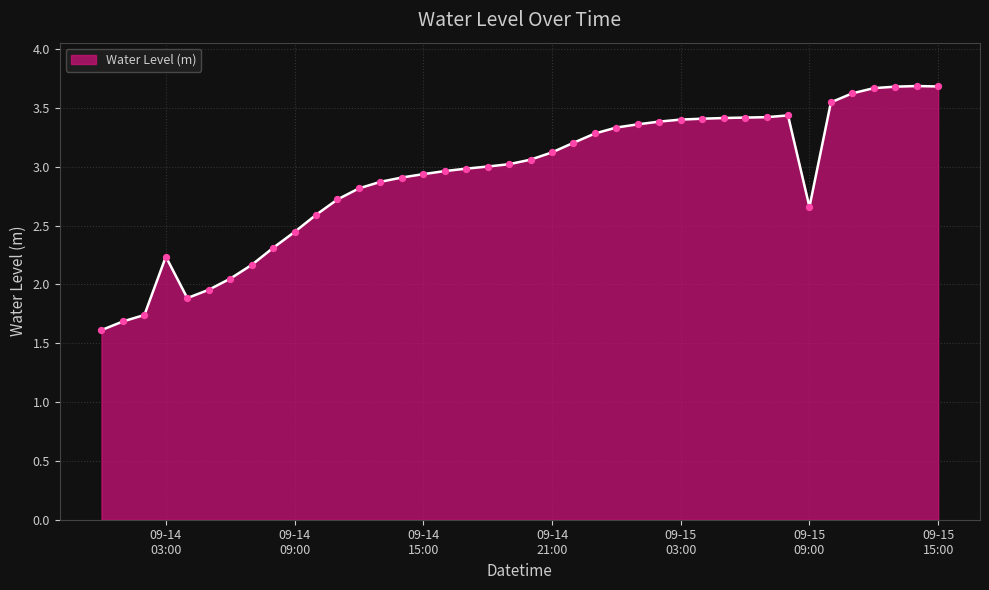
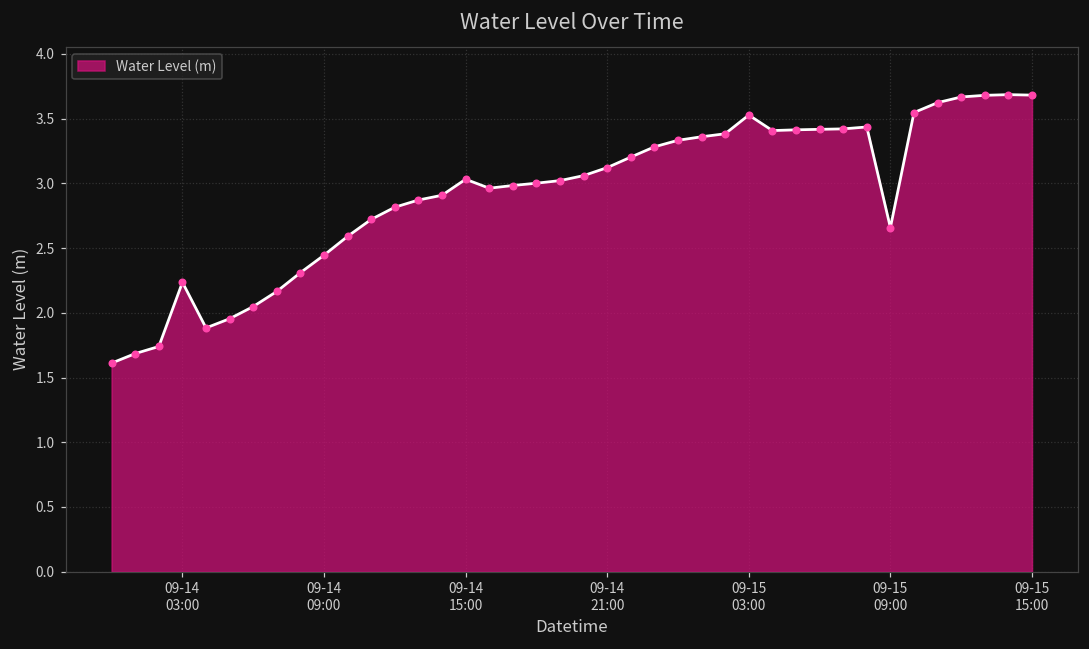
  {
    "09-14 03:00": 2.24,
    "09-14 09:00": 2.45,
-   "09-14 15:00": 2.94,
+   "09-14 15:00": 3.03,
    "09-14 21:00": 3.12,
-   "09-15 03:00": 3.40,
+   "09-15 03:00": 3.53,
    "09-15 09:00": 2.66,
    "09-15 15:00": 3.68
  }
